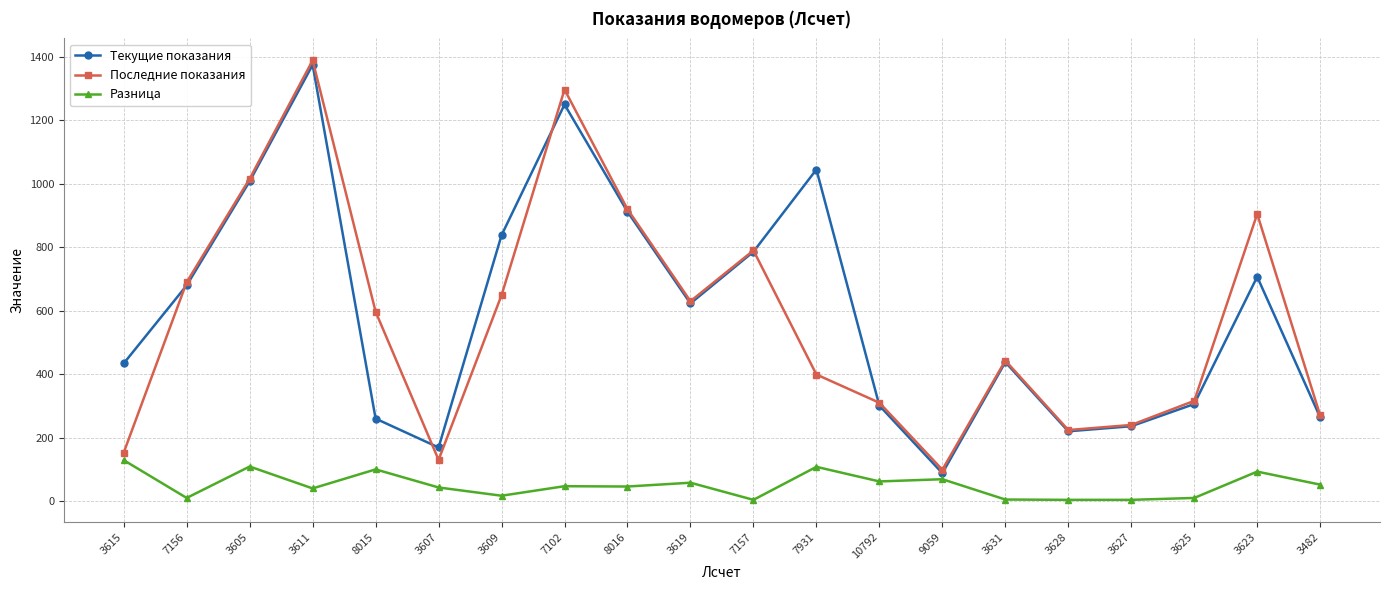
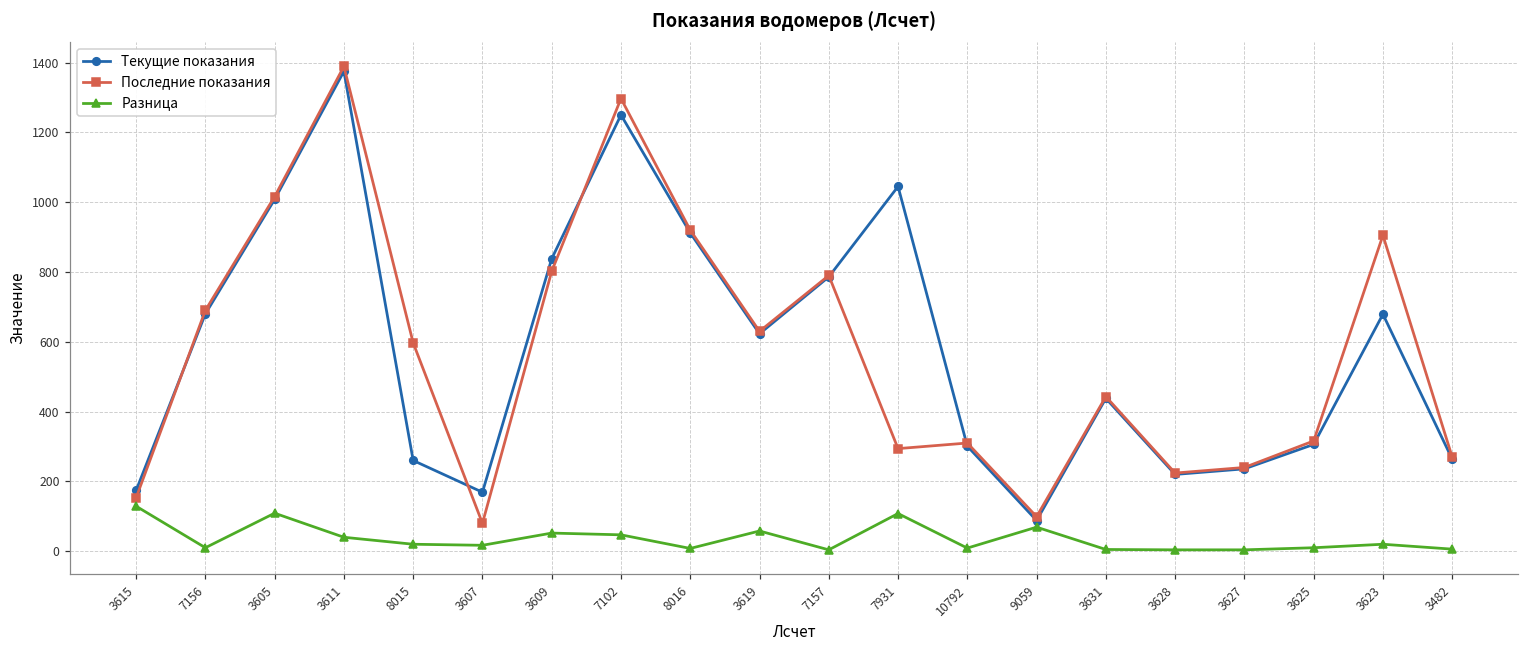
  {
    "Текущие показания": {
-     "3615": 430,
+     "3615": 170,
      "7156": 680,
      "3605": 1010,
      "3611": 1380,
      "8015": 260,
      "3607": 170,
      "3609": 840,
      "7102": 1250,
      "7931": 1050,
      "10792": 300,
      "9059": 90,
      "3625": 310,
-     "3623": 710
+     "3623": 680
    },
    "Последние показания": {
      "3615": 150,
      "7156": 690,
      "3605": 1020,
      "3611": 1390,
      "8015": 600,
-     "3607": 130,
-     "3609": 650,
+     "3607": 80,
+     "3609": 800,
      "7102": 1300,
-     "7931": 400,
+     "7931": 290,
      "10792": 310,
      "9059": 100,
      "3625": 320,
      "3623": 910
    },
    "Разница": {
      "3615": 130,
      "7156": 10,
      "3605": 110,
      "3611": 40,
-     "8015": 100,
-     "3607": 40,
-     "3609": 20,
+     "8015": 20,
+     "3607": 20,
+     "3609": 50,
      "7102": 50,
-     "8016": 50,
+     "8016": 10,
      "3619": 60,
      "7157": 0,
      "7931": 110,
-     "10792": 60,
+     "10792": 10,
      "9059": 70,
      "3631": 10,
      "3628": 0,
      "3627": 0,
      "3625": 10,
-     "3623": 90,
-     "3482": 50
+     "3623": 20,
+     "3482": 10
    }
  }
